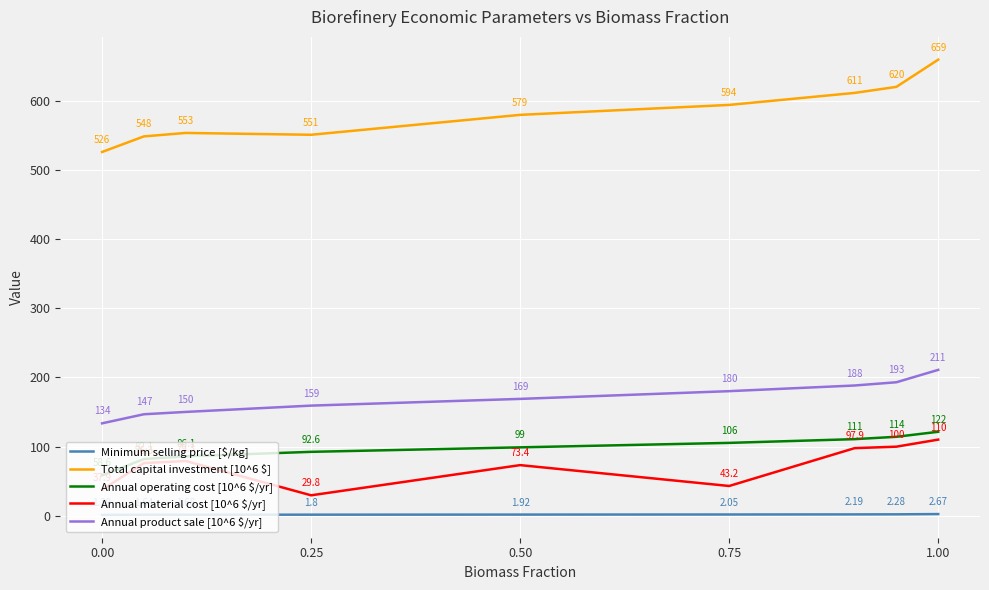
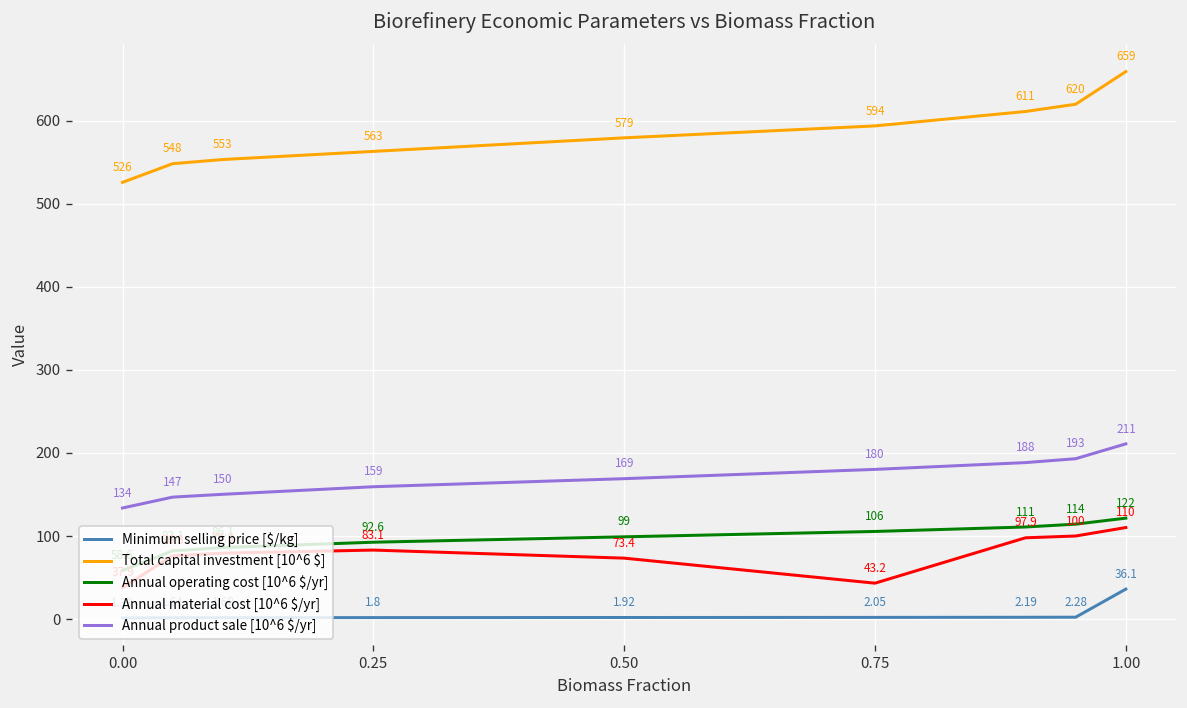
  {
    "Minimum selling price [$/kg]": {
      "0.25": 1.8,
      "0.50": 1.92,
      "0.75": 2.05,
-     "1.00": 2.67
+     "1.00": 36.1
    },
    "Total capital investment [10^6 $]": {
      "0.00": 526,
-     "0.25": 551,
+     "0.25": 563,
      "0.50": 579,
      "0.75": 594,
      "1.00": 659
    },
    "Annual operating cost [10^6 $/yr]": {
      "0.50": 99,
      "0.75": 106
    },
    "Annual material cost [10^6 $/yr]": {
-     "0.25": 29.8,
+     "0.25": 83.1,
      "0.75": 43.2
    },
    "Annual product sale [10^6 $/yr]": {
      "0.00": 134,
      "0.25": 159,
      "0.50": 169,
      "0.75": 180,
      "1.00": 211
    }
  }
